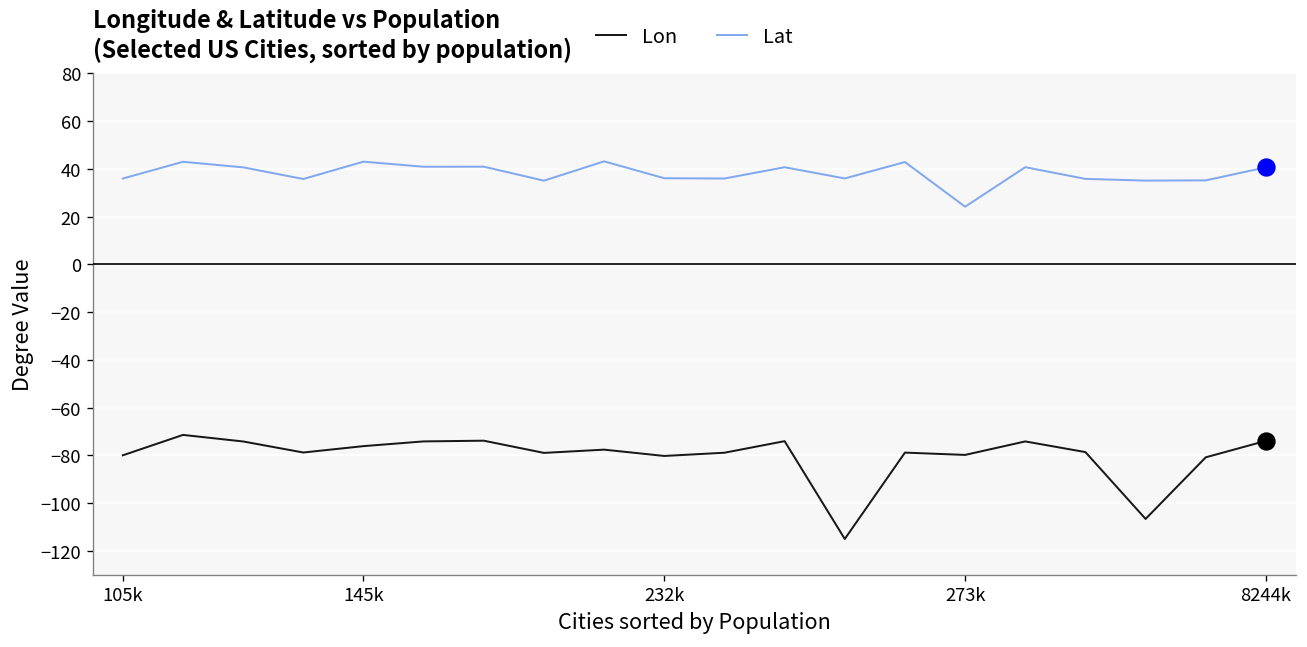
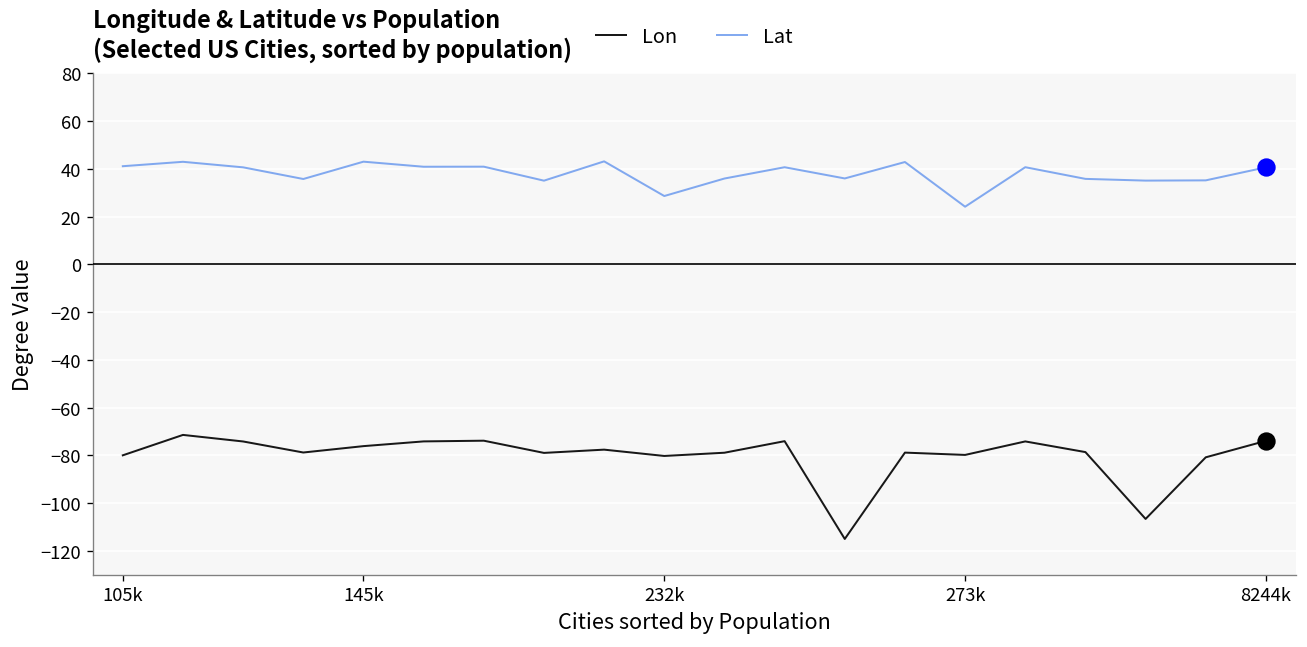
  {
    "Lat": {
-     "105k": 36,
+     "105k": 41,
      "145k": 43,
-     "232k": 36,
+     "232k": 29,
      "273k": 24
    }
  }
